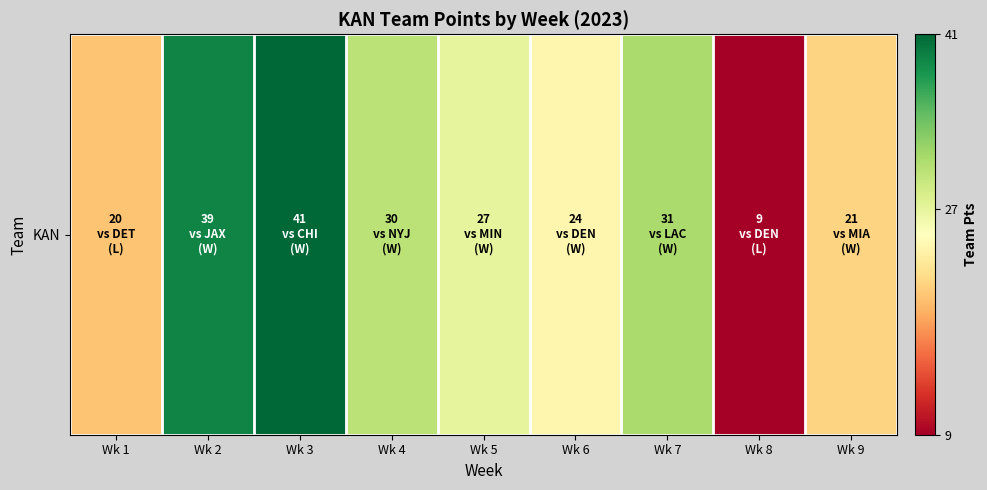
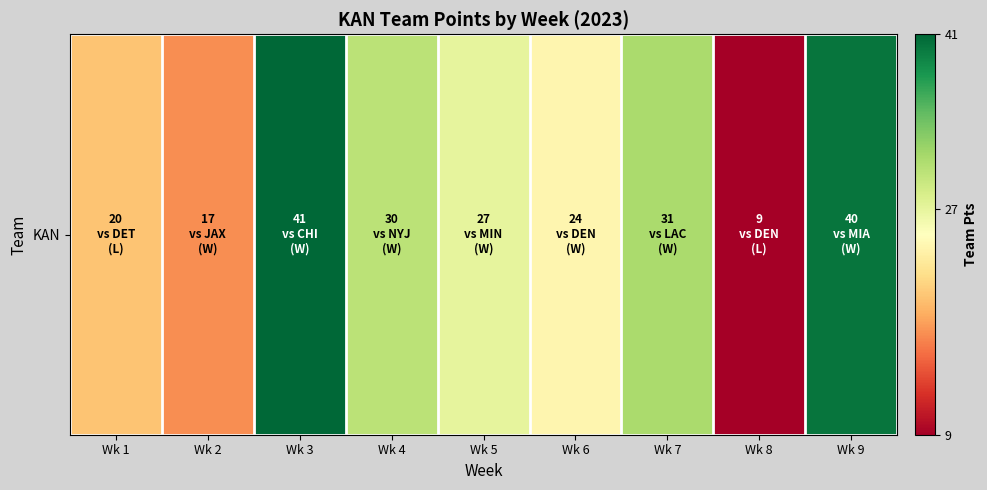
  {
    "KAN": {
      "Wk 1": 20,
-     "Wk 2": 39,
+     "Wk 2": 17,
      "Wk 3": 41,
      "Wk 4": 30,
      "Wk 5": 27,
      "Wk 6": 24,
      "Wk 7": 31,
      "Wk 8": 9,
-     "Wk 9": 21
+     "Wk 9": 40
    }
  }
